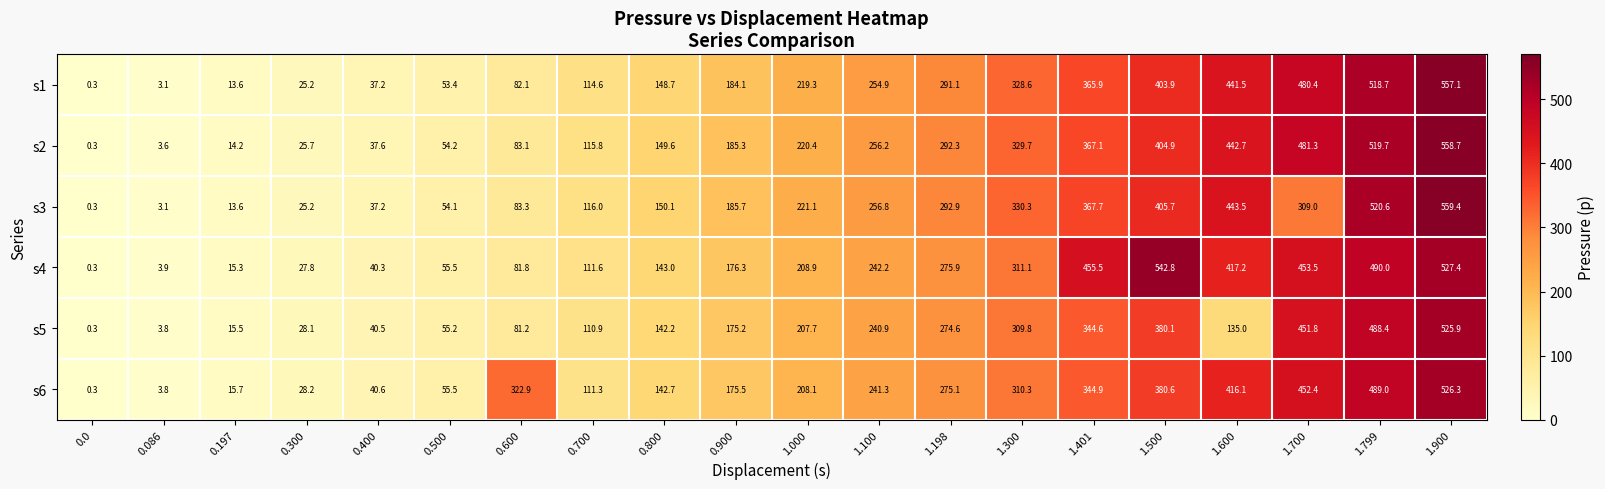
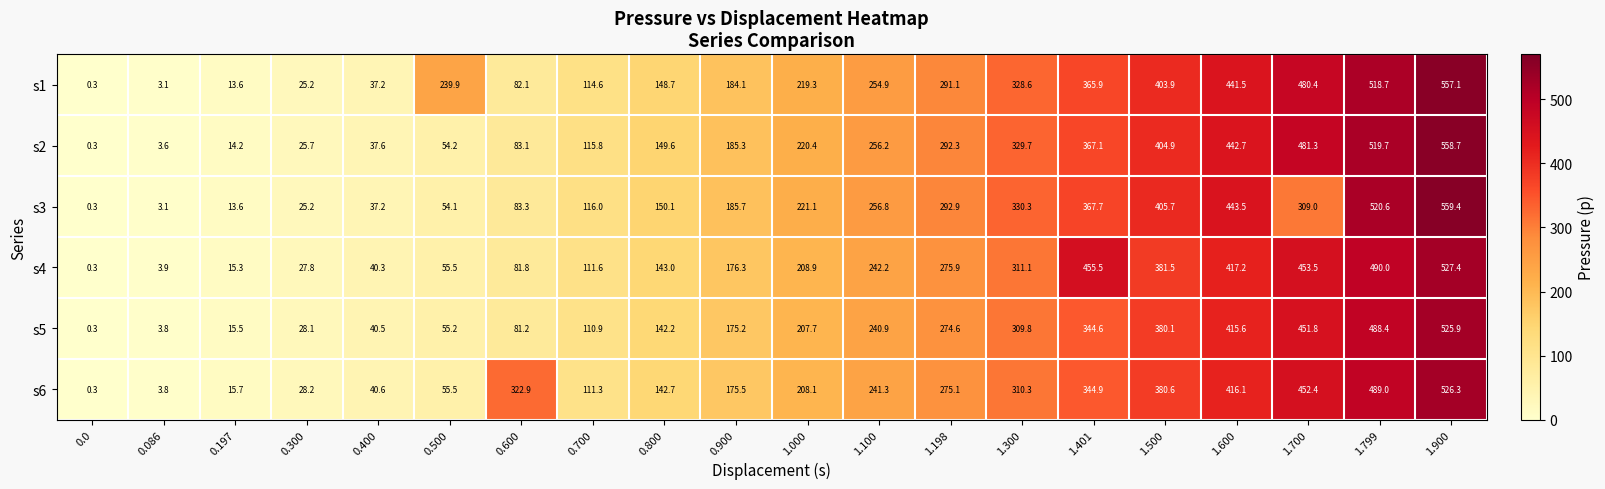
  {
    "s1": {
      "0.0": 0.3,
      "0.086": 3.1,
      "0.197": 13.6,
      "0.300": 25.2,
      "0.400": 37.2,
-     "0.500": 53.4,
+     "0.500": 239.9,
      "0.600": 82.1,
      "0.700": 114.6,
      "0.800": 148.7,
      "0.900": 184.1,
      "1.000": 219.3,
      "1.100": 254.9,
      "1.198": 291.1,
      "1.300": 328.6,
      "1.401": 365.9,
      "1.500": 403.9,
      "1.600": 441.5,
      "1.700": 480.4,
      "1.799": 518.7,
      "1.900": 557.1
    },
    "s2": {
      "0.0": 0.3,
      "0.086": 3.6,
      "0.197": 14.2,
      "0.300": 25.7,
      "0.400": 37.6,
      "0.500": 54.2,
      "0.600": 83.1,
      "0.700": 115.8,
      "0.800": 149.6,
      "0.900": 185.3,
      "1.000": 220.4,
      "1.100": 256.2,
      "1.198": 292.3,
      "1.300": 329.7,
      "1.401": 367.1,
      "1.500": 404.9,
      "1.600": 442.7,
      "1.700": 481.3,
      "1.799": 519.7,
      "1.900": 558.7
    },
    "s3": {
      "0.0": 0.3,
      "0.086": 3.1,
      "0.197": 13.6,
      "0.300": 25.2,
      "0.400": 37.2,
      "0.500": 54.1,
      "0.600": 83.3,
      "0.700": 116.0,
      "0.800": 150.1,
      "0.900": 185.7,
      "1.000": 221.1,
      "1.100": 256.8,
      "1.198": 292.9,
      "1.300": 330.3,
      "1.401": 367.7,
      "1.500": 405.7,
      "1.600": 443.5,
      "1.700": 309.0,
      "1.799": 520.6,
      "1.900": 559.4
    },
    "s4": {
      "0.0": 0.3,
      "0.086": 3.9,
      "0.197": 15.3,
      "0.300": 27.8,
      "0.400": 40.3,
      "0.500": 55.5,
      "0.600": 81.8,
      "0.700": 111.6,
      "0.800": 143.0,
      "0.900": 176.3,
      "1.000": 208.9,
      "1.100": 242.2,
      "1.198": 275.9,
      "1.300": 311.1,
      "1.401": 455.5,
-     "1.500": 542.8,
+     "1.500": 381.5,
      "1.600": 417.2,
      "1.700": 453.5,
      "1.799": 490.0,
      "1.900": 527.4
    },
    "s5": {
      "0.0": 0.3,
      "0.086": 3.8,
      "0.197": 15.5,
      "0.300": 28.1,
      "0.400": 40.5,
      "0.500": 55.2,
      "0.600": 81.2,
      "0.700": 110.9,
      "0.800": 142.2,
      "0.900": 175.2,
      "1.000": 207.7,
      "1.100": 240.9,
      "1.198": 274.6,
      "1.300": 309.8,
      "1.401": 344.6,
      "1.500": 380.1,
-     "1.600": 135.0,
+     "1.600": 415.6,
      "1.700": 451.8,
      "1.799": 488.4,
      "1.900": 525.9
    },
    "s6": {
      "0.0": 0.3,
      "0.086": 3.8,
      "0.197": 15.7,
      "0.300": 28.2,
      "0.400": 40.6,
      "0.500": 55.5,
      "0.600": 322.9,
      "0.700": 111.3,
      "0.800": 142.7,
      "0.900": 175.5,
      "1.000": 208.1,
      "1.100": 241.3,
      "1.198": 275.1,
      "1.300": 310.3,
      "1.401": 344.9,
      "1.500": 380.6,
      "1.600": 416.1,
      "1.700": 452.4,
      "1.799": 489.0,
      "1.900": 526.3
    }
  }
